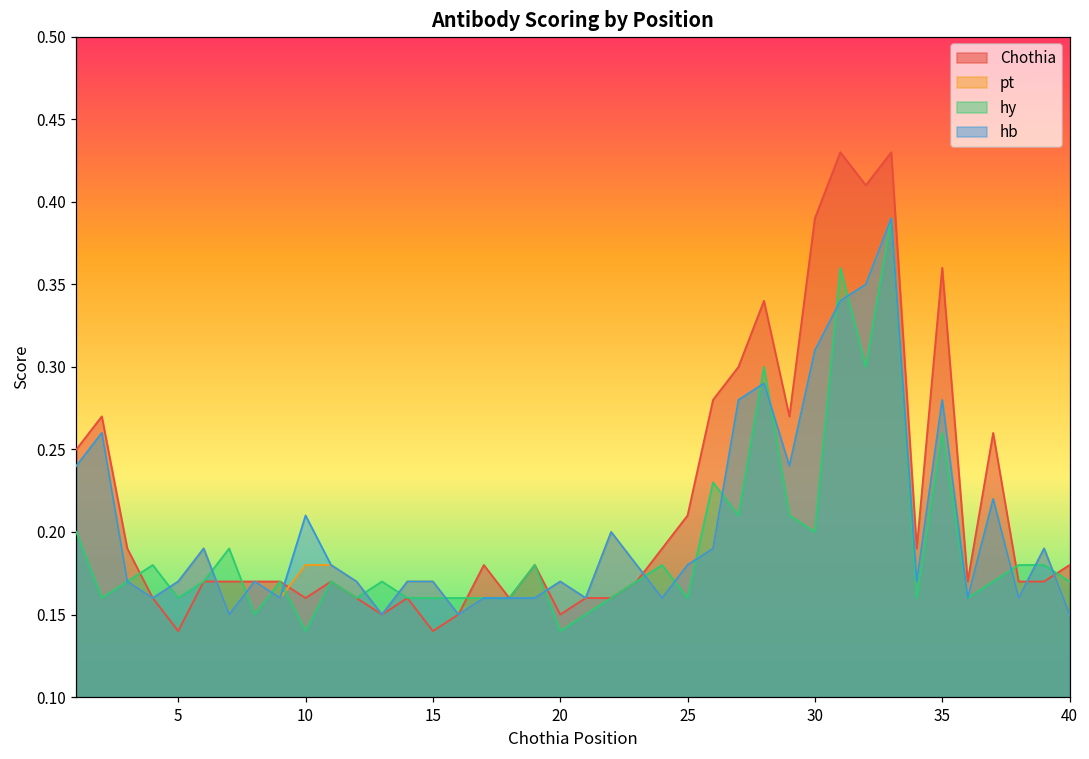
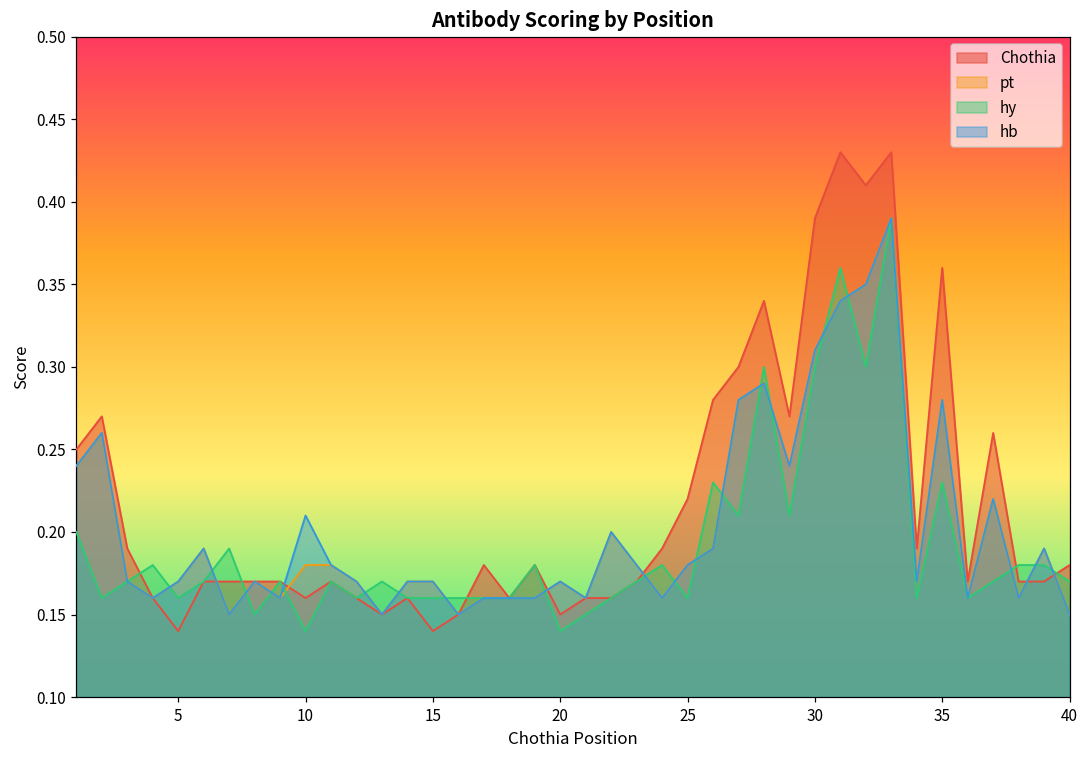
  {
    "Chothia": {
      "5": 0.14,
      "10": 0.16,
      "15": 0.14,
      "20": 0.15,
-     "25": 0.21,
+     "25": 0.22,
      "30": 0.39,
      "35": 0.36,
      "40": 0.18
    },
    "pt": {
      "10": 0.18
    },
    "hy": {
      "5": 0.16,
      "10": 0.14,
      "15": 0.16,
      "20": 0.14,
      "25": 0.16,
-     "30": 0.2,
-     "35": 0.26,
+     "30": 0.3,
+     "35": 0.23,
      "40": 0.17
    },
    "hb": {
      "10": 0.21
    }
  }
